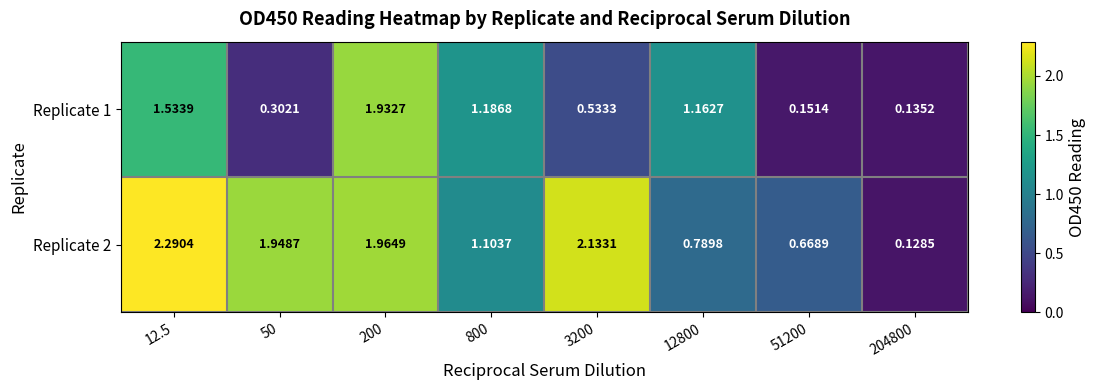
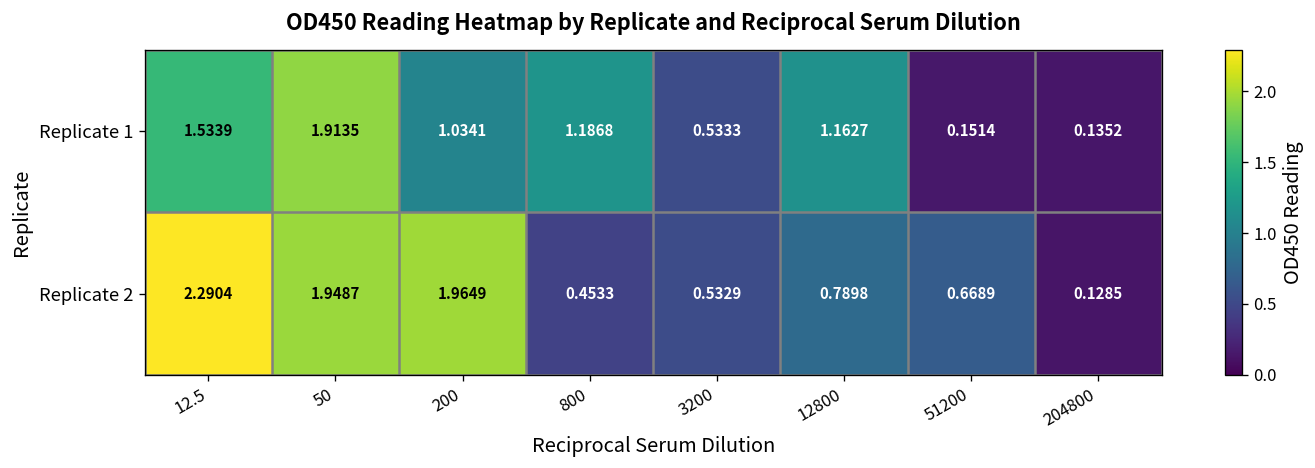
  {
    "Replicate 1": {
      "12.5": 1.5339,
-     "50": 0.3021,
-     "200": 1.9327,
+     "50": 1.9135,
+     "200": 1.0341,
      "800": 1.1868,
      "3200": 0.5333,
      "12800": 1.1627,
      "51200": 0.1514,
      "204800": 0.1352
    },
    "Replicate 2": {
      "12.5": 2.2904,
      "50": 1.9487,
      "200": 1.9649,
-     "800": 1.1037,
-     "3200": 2.1331,
+     "800": 0.4533,
+     "3200": 0.5329,
      "12800": 0.7898,
      "51200": 0.6689,
      "204800": 0.1285
    }
  }
